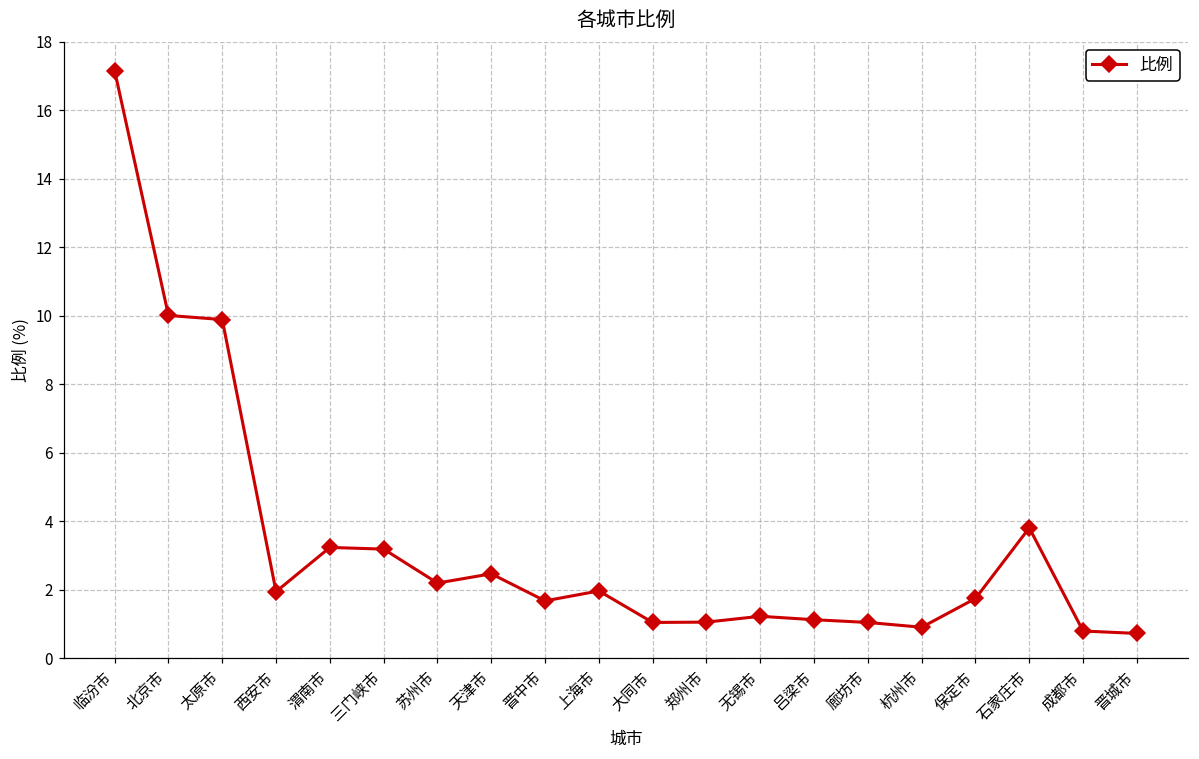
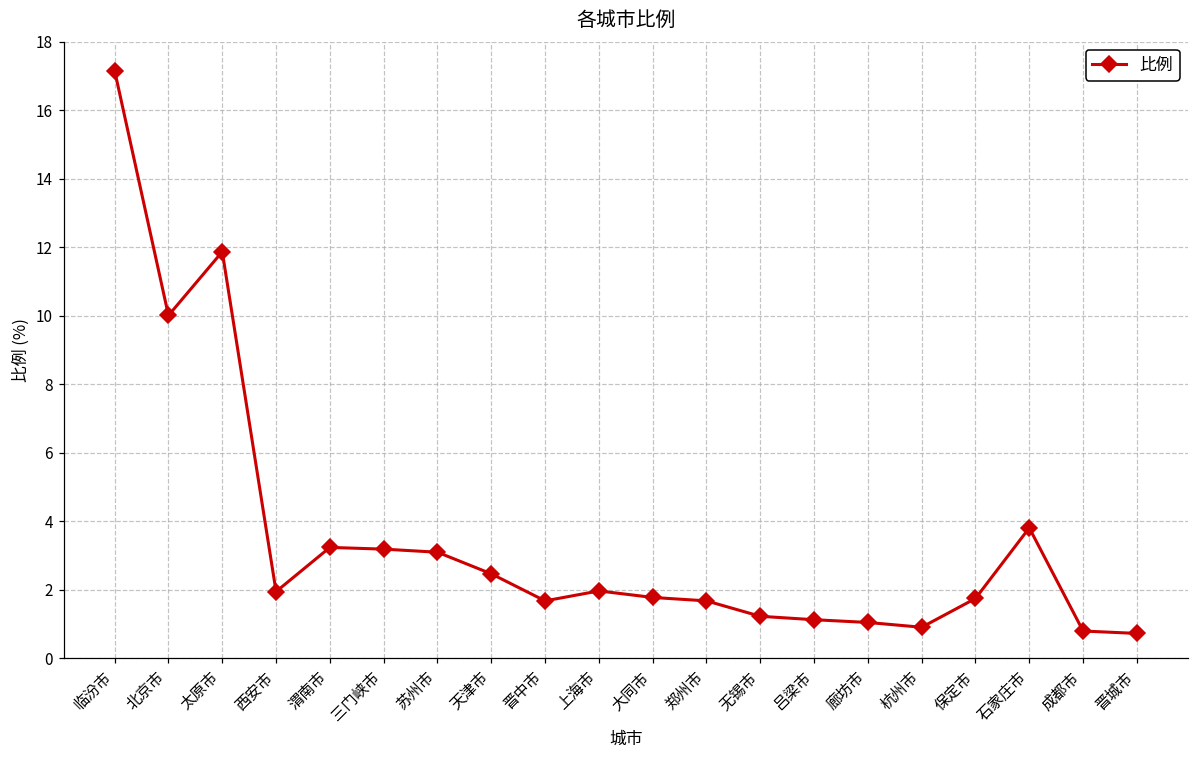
  {
    "临汾市": 17.2,
    "北京市": 10.0,
-   "太原市": 9.9,
+   "太原市": 11.9,
    "西安市": 2.0,
    "渭南市": 3.2,
    "三门峡市": 3.2,
-   "苏州市": 2.2,
+   "苏州市": 3.1,
    "天津市": 2.5,
    "晋中市": 1.7,
    "上海市": 2.0,
-   "大同市": 1.1,
-   "郑州市": 1.1,
+   "大同市": 1.8,
+   "郑州市": 1.7,
    "无锡市": 1.2,
    "吕梁市": 1.1,
    "廊坊市": 1.1,
    "杭州市": 0.9,
    "保定市": 1.8,
    "石家庄市": 3.8,
    "成都市": 0.8,
    "晋城市": 0.7
  }
